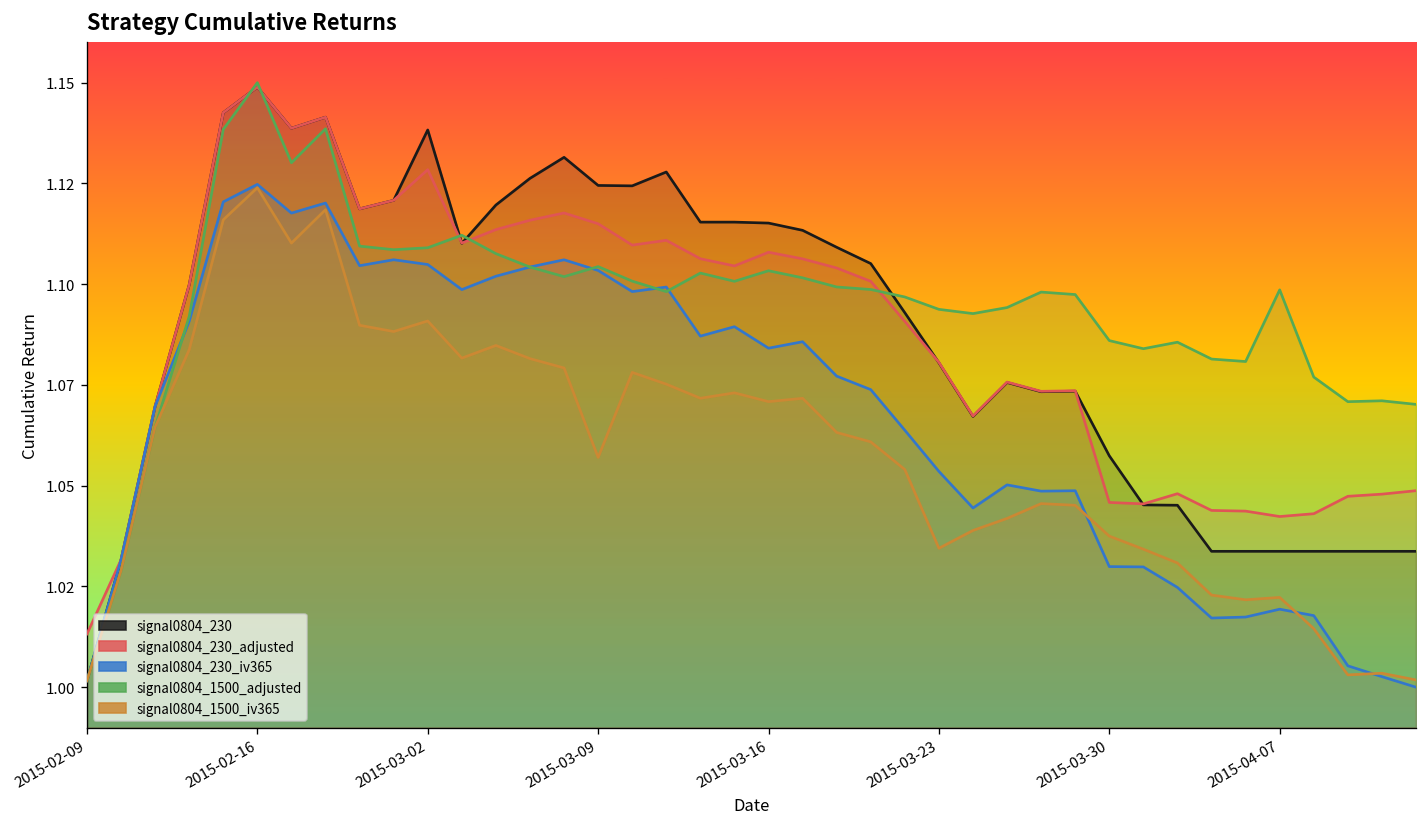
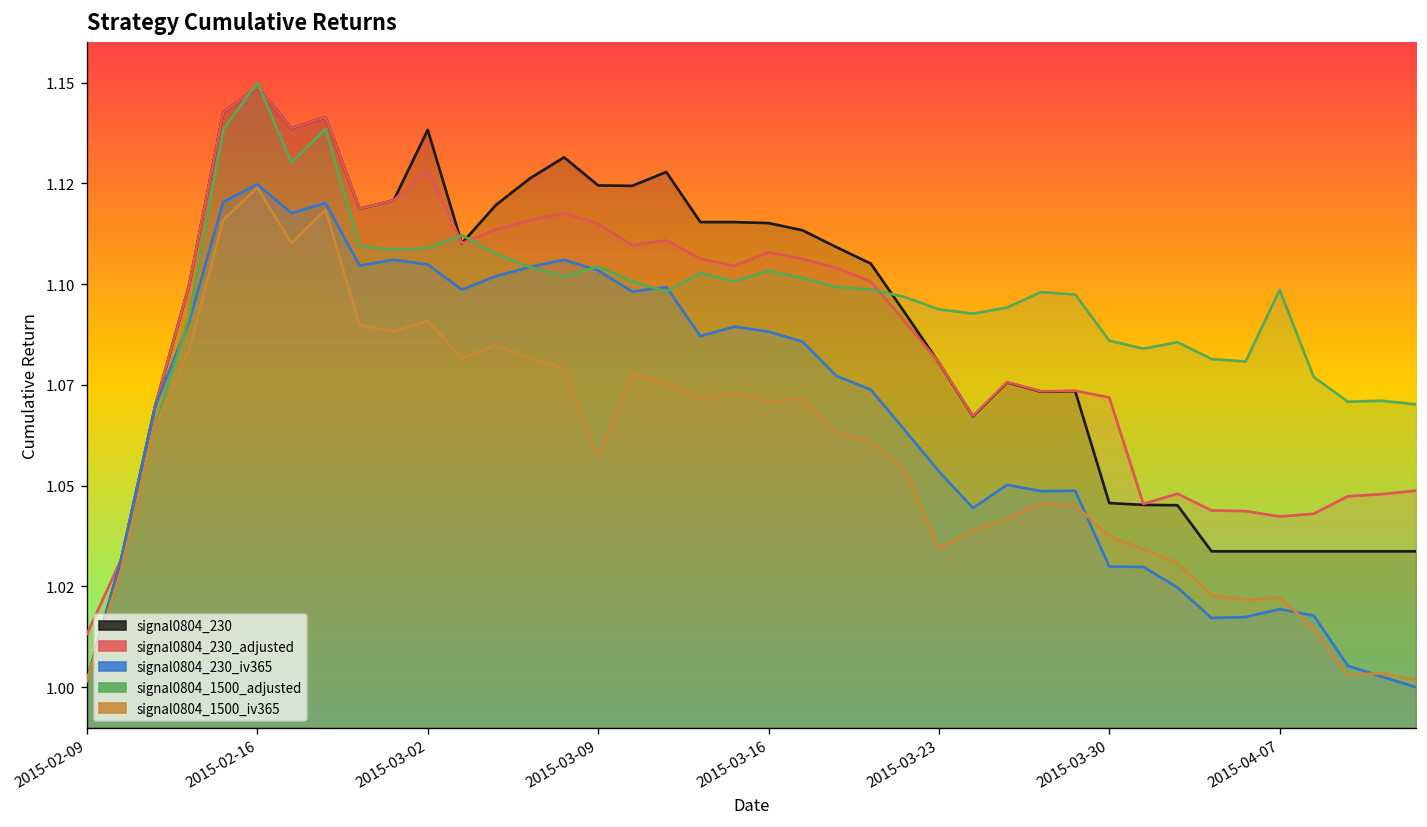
  {
    "signal0804_230": {
      "2015-03-02": 1.136,
      "2015-03-09": 1.123,
      "2015-03-16": 1.113,
-     "2015-03-30": 1.056,
+     "2015-03-30": 1.044,
      "2015-04-07": 1.032
    },
    "signal0804_230_adjusted": {
      "2015-02-09": 1.011,
      "2015-03-02": 1.127,
      "2015-03-09": 1.113,
      "2015-03-16": 1.106,
-     "2015-03-30": 1.044,
+     "2015-03-30": 1.070,
      "2015-04-07": 1.041
    },
    "signal0804_230_iv365": {
      "2015-02-16": 1.123,
      "2015-03-02": 1.103,
      "2015-03-09": 1.102,
-     "2015-03-16": 1.082,
+     "2015-03-16": 1.086,
      "2015-03-23": 1.052,
      "2015-03-30": 1.028,
      "2015-04-07": 1.018
    },
    "signal0804_1500_adjusted": {
      "2015-02-16": 1.148,
      "2015-03-02": 1.107,
      "2015-03-09": 1.103,
      "2015-03-16": 1.102,
      "2015-03-23": 1.092,
      "2015-03-30": 1.084,
      "2015-04-07": 1.097
    },
    "signal0804_1500_iv365": {
      "2015-02-16": 1.122,
      "2015-03-02": 1.089,
      "2015-03-09": 1.055,
      "2015-03-16": 1.069,
      "2015-03-23": 1.033,
      "2015-03-30": 1.036,
      "2015-04-07": 1.021
    }
  }
